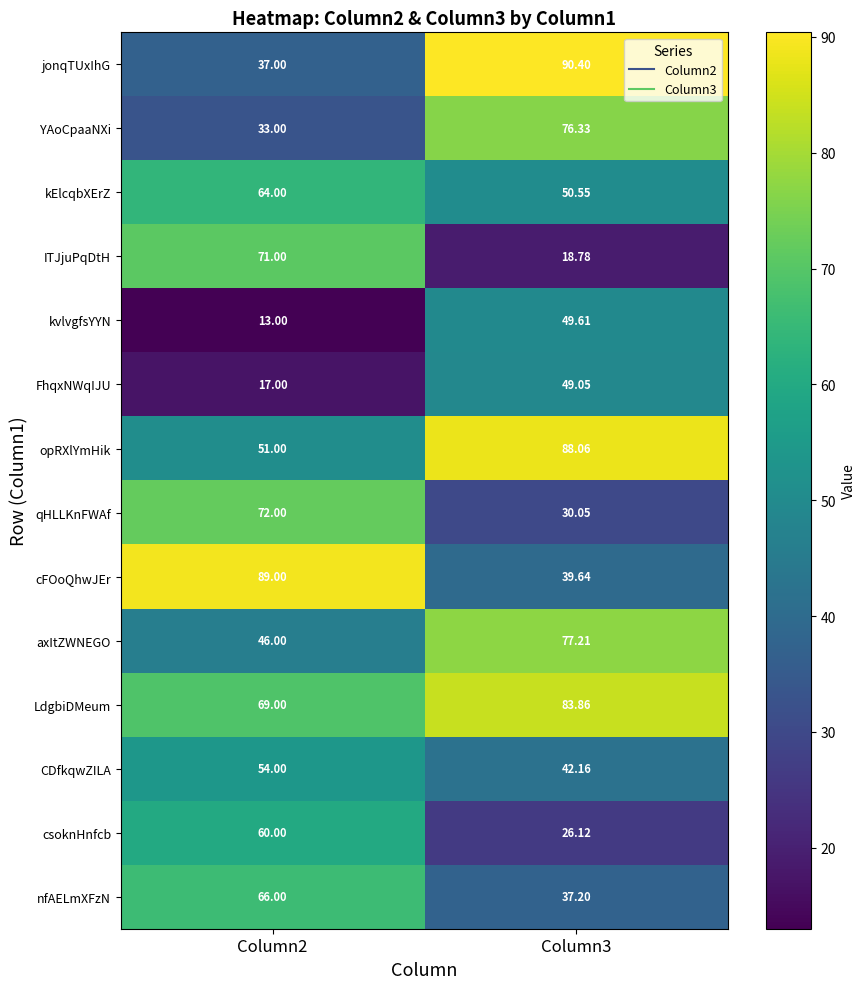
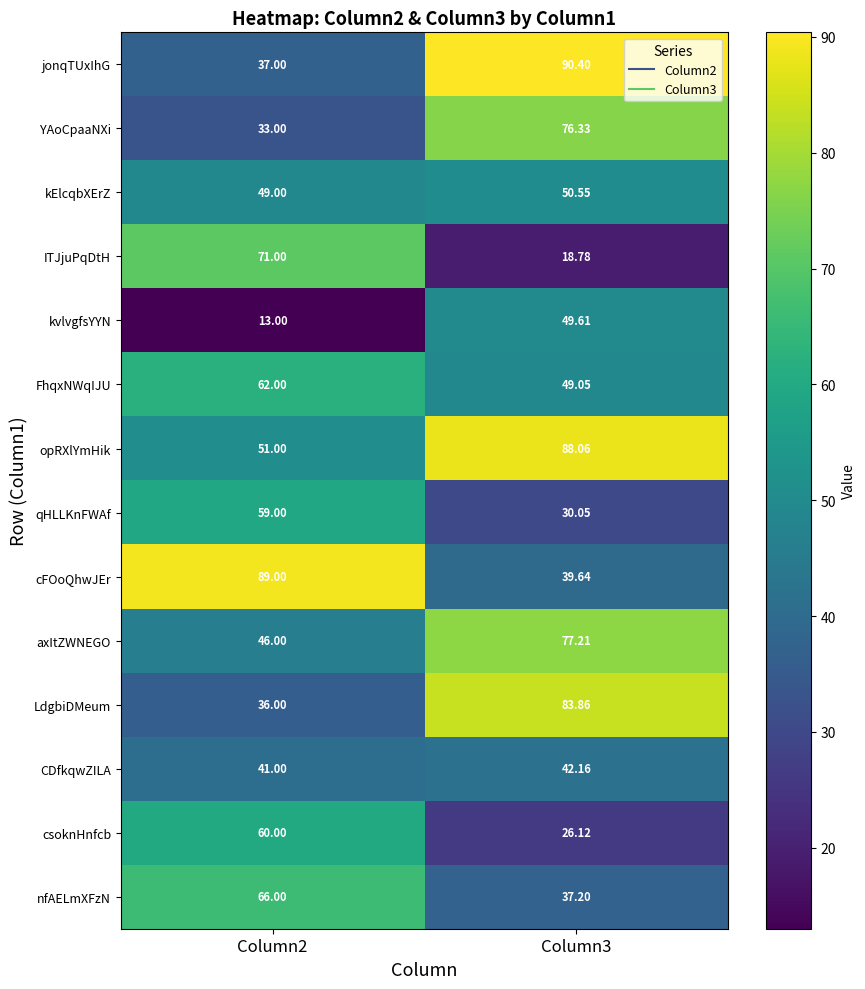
  {
    "jonqTUxIhG": {
      "Column2": 37.00,
      "Column3": 90.40
    },
    "YAoCpaaNXi": {
      "Column2": 33.00,
      "Column3": 76.33
    },
    "kElcqbXErZ": {
-     "Column2": 64.00,
+     "Column2": 49.00,
      "Column3": 50.55
    },
    "ITJjuPqDtH": {
      "Column2": 71.00,
      "Column3": 18.78
    },
    "kvlvgfsYYN": {
      "Column2": 13.00,
      "Column3": 49.61
    },
    "FhqxNWqIJU": {
-     "Column2": 17.00,
+     "Column2": 62.00,
      "Column3": 49.05
    },
    "opRXlYmHik": {
      "Column2": 51.00,
      "Column3": 88.06
    },
    "qHLLKnFWAf": {
-     "Column2": 72.00,
+     "Column2": 59.00,
      "Column3": 30.05
    },
    "cFOoQhwJEr": {
      "Column2": 89.00,
      "Column3": 39.64
    },
    "axItZWNEGO": {
      "Column2": 46.00,
      "Column3": 77.21
    },
    "LdgbiDMeum": {
-     "Column2": 69.00,
+     "Column2": 36.00,
      "Column3": 83.86
    },
    "CDfkqwZILA": {
-     "Column2": 54.00,
+     "Column2": 41.00,
      "Column3": 42.16
    },
    "csoknHnfcb": {
      "Column2": 60.00,
      "Column3": 26.12
    },
    "nfAELmXFzN": {
      "Column2": 66.00,
      "Column3": 37.20
    }
  }
